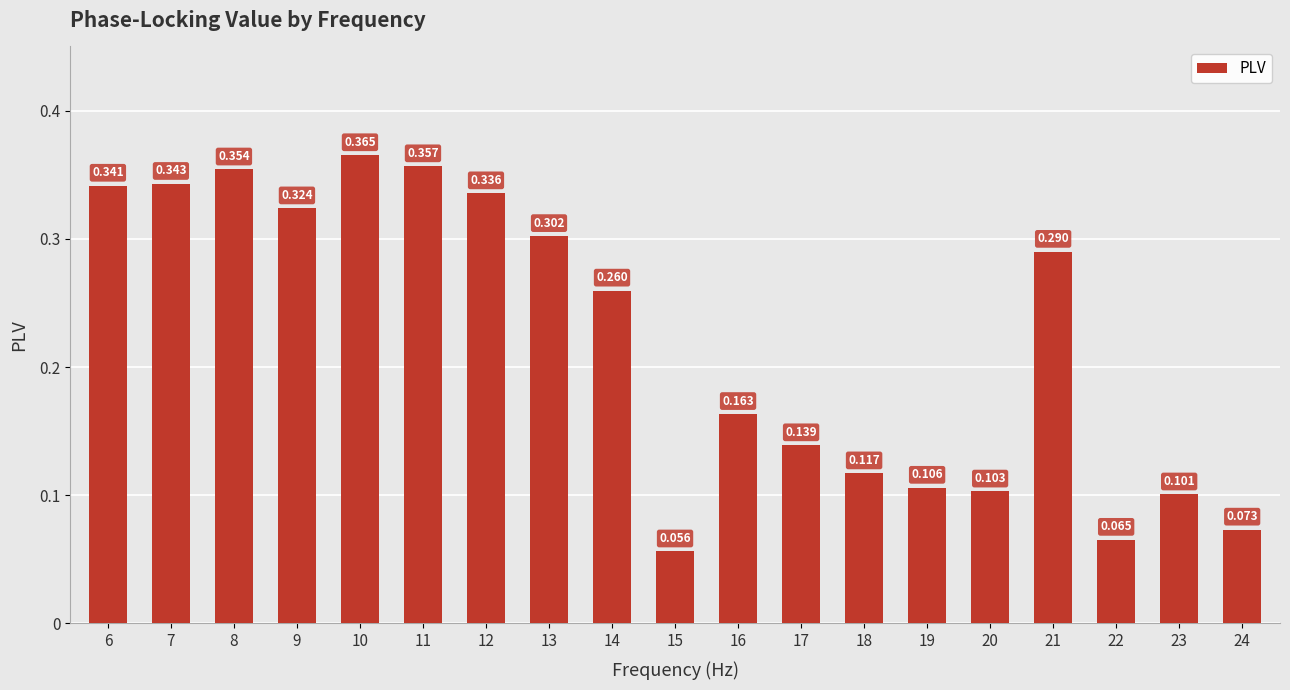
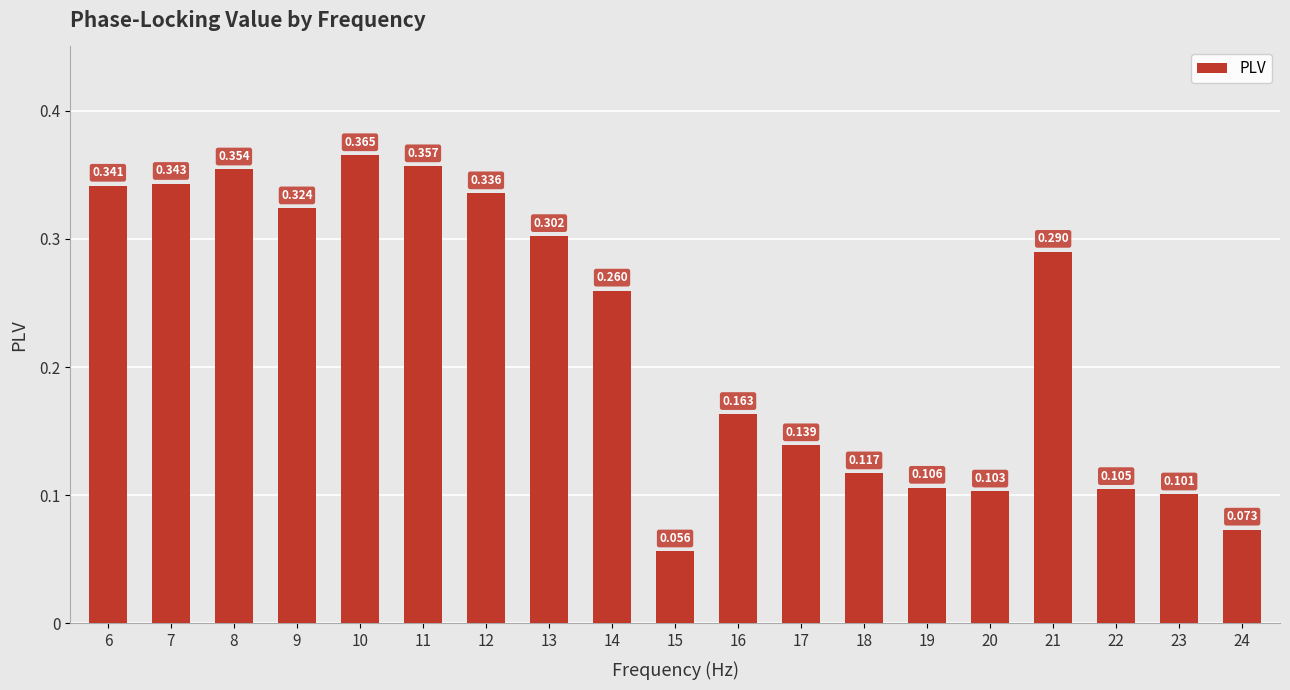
  {
-   "22": 0.065
+   "22": 0.105
  }
